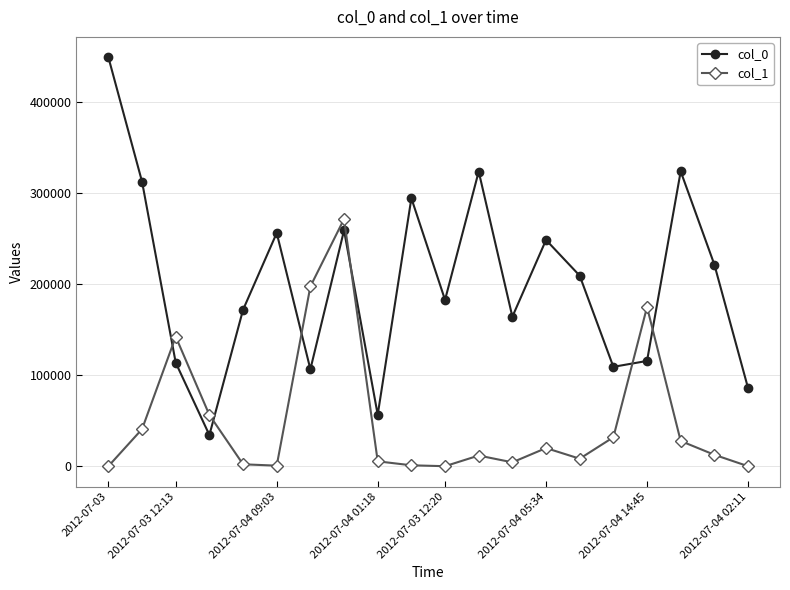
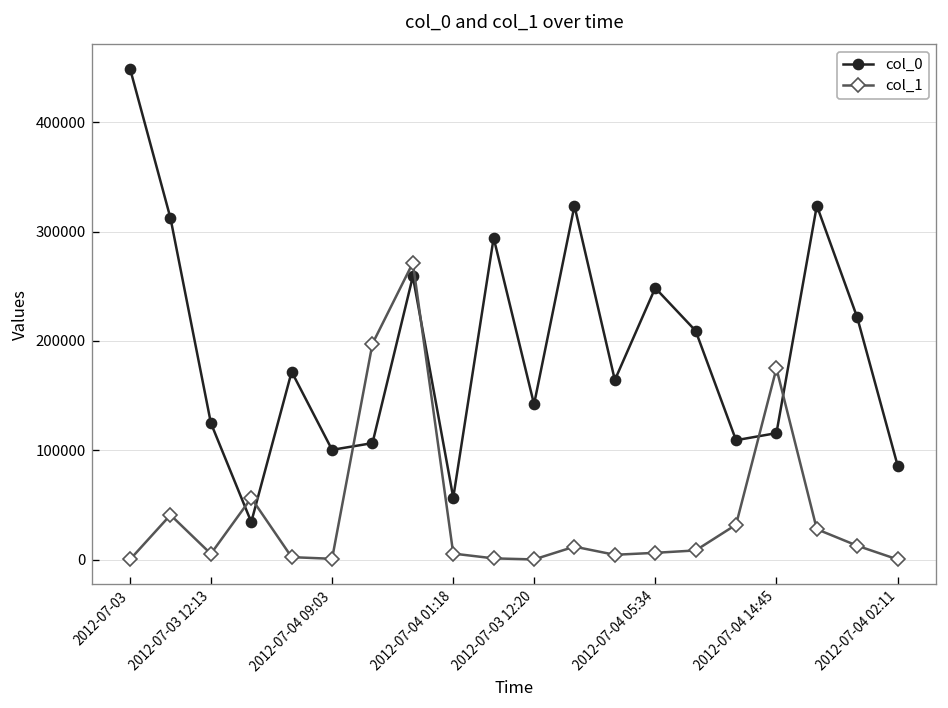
  {
    "col_0": {
      "2012-07-03": 450000,
-     "2012-07-03 12:13": 110000,
-     "2012-07-04 09:03": 260000,
+     "2012-07-03 12:13": 120000,
+     "2012-07-04 09:03": 100000,
      "2012-07-04 01:18": 60000,
-     "2012-07-03 12:20": 180000,
+     "2012-07-03 12:20": 140000,
      "2012-07-04 05:34": 250000,
      "2012-07-04 14:45": 120000,
      "2012-07-04 02:11": 90000
    },
    "col_1": {
      "2012-07-03": 0,
-     "2012-07-03 12:13": 140000,
+     "2012-07-03 12:13": 10000,
      "2012-07-04 09:03": 0,
      "2012-07-04 01:18": 10000,
      "2012-07-03 12:20": 0,
-     "2012-07-04 05:34": 20000,
+     "2012-07-04 05:34": 10000,
      "2012-07-04 14:45": 170000,
      "2012-07-04 02:11": 0
    }
  }
